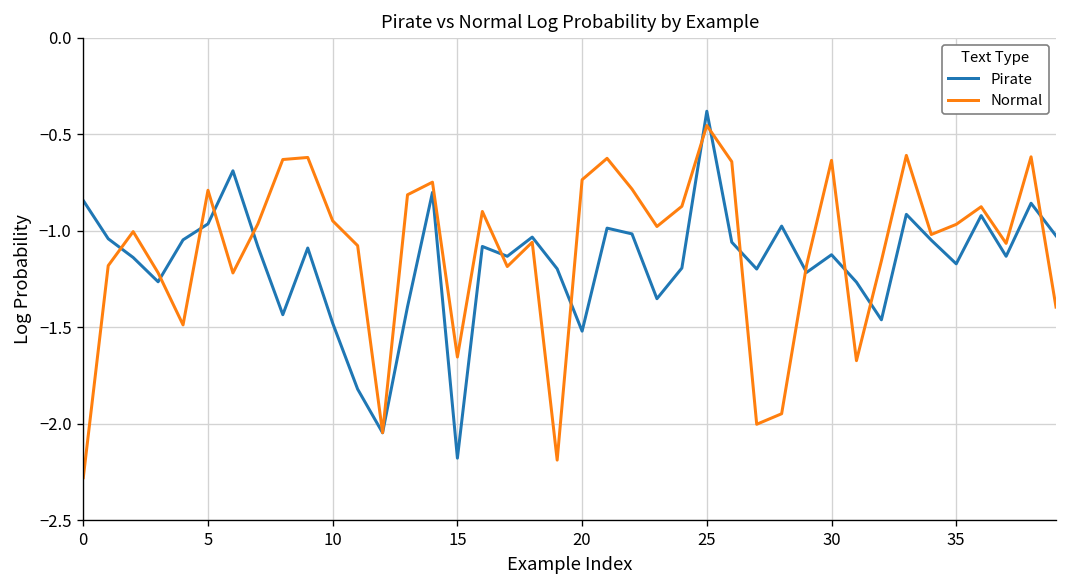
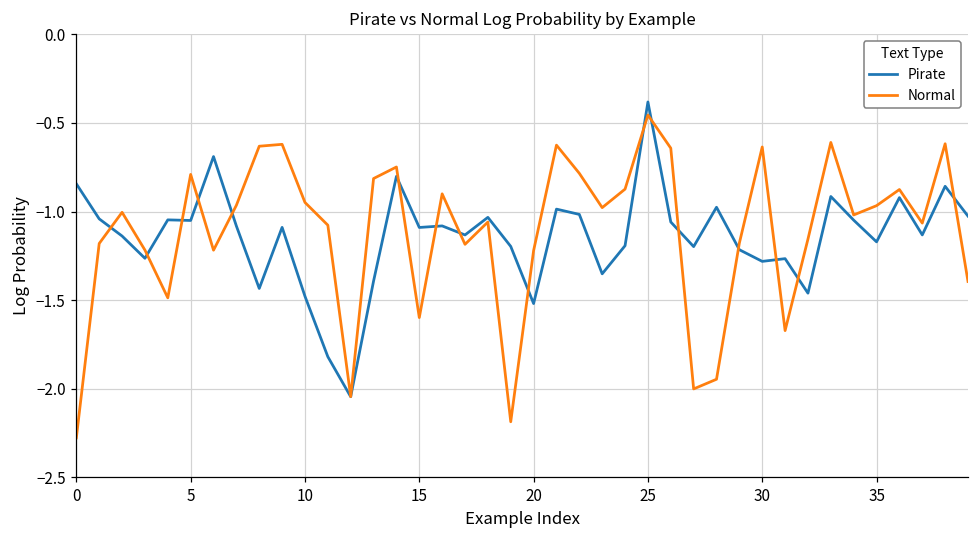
  {
    "Pirate": {
      "0": -0.84,
-     "5": -0.96,
+     "5": -1.05,
      "10": -1.48,
-     "15": -2.18,
+     "15": -1.09,
      "20": -1.52,
      "25": -0.38,
-     "30": -1.12,
+     "30": -1.28,
      "35": -1.17
    },
    "Normal": {
      "0": -2.28,
      "5": -0.79,
      "10": -0.95,
-     "15": -1.65,
-     "20": -0.74,
+     "15": -1.60,
+     "20": -1.22,
      "25": -0.45,
      "30": -0.64,
      "35": -0.97
    }
  }
